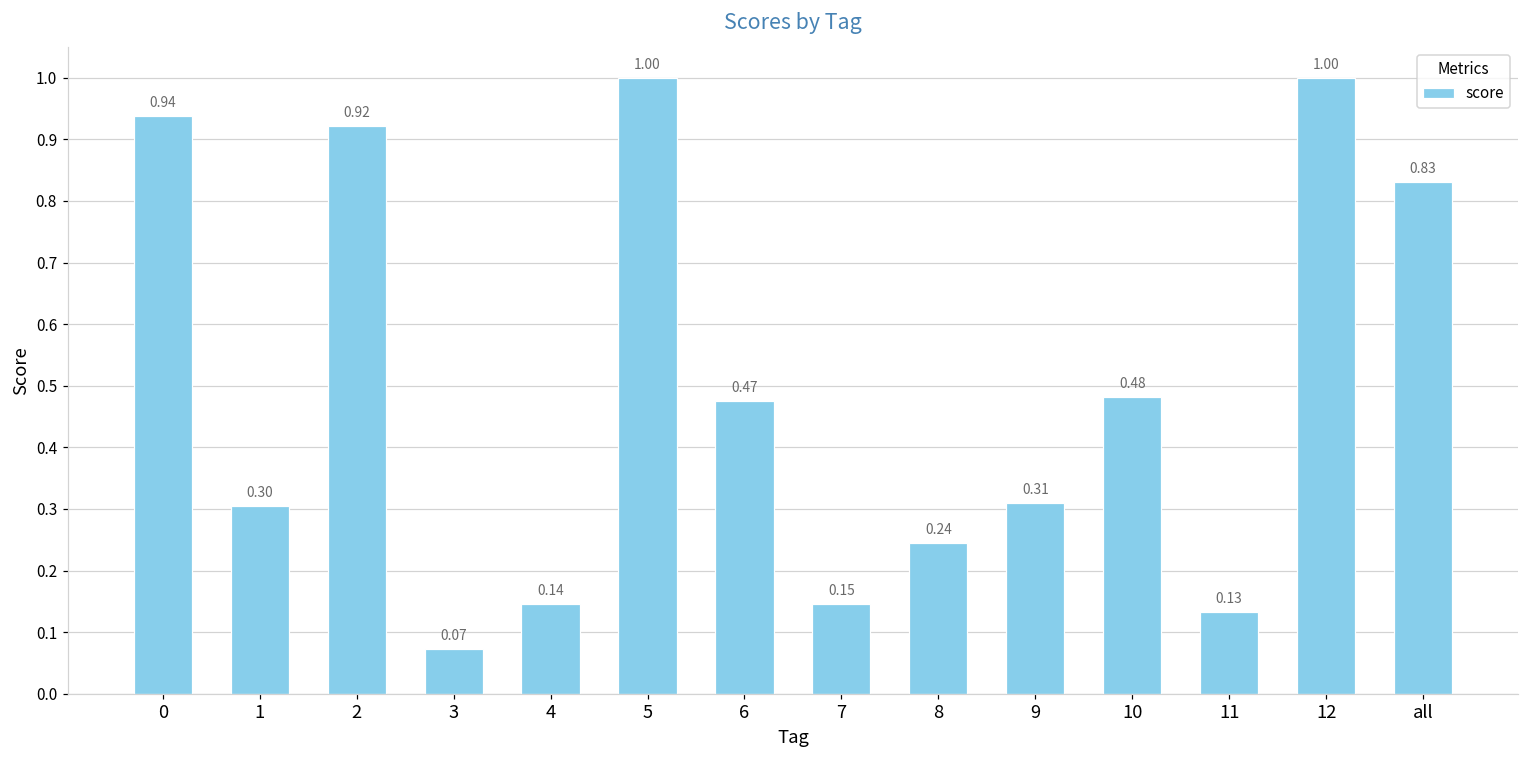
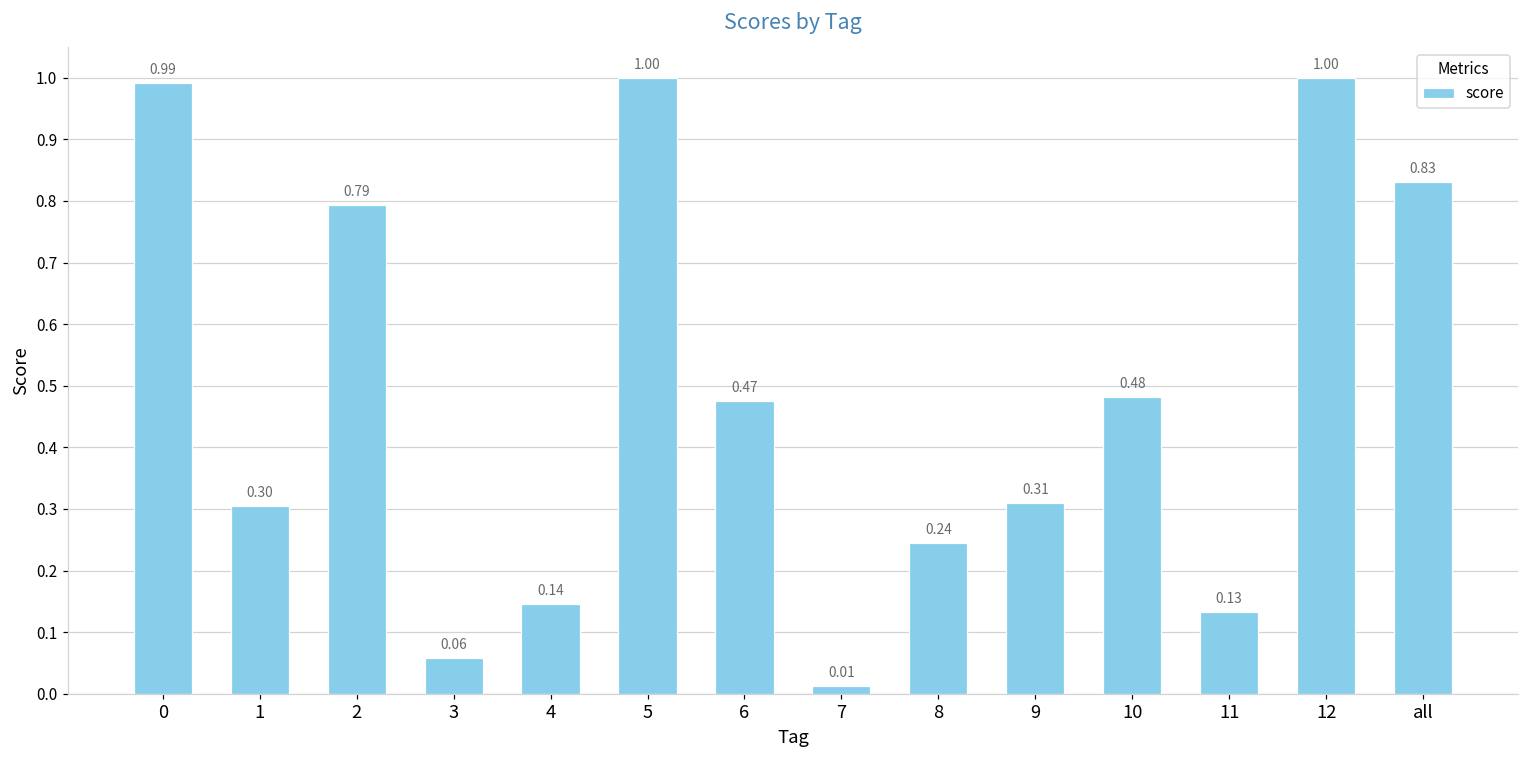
  {
-   "0": 0.94,
+   "0": 0.99,
    "1": 0.30,
-   "2": 0.92,
-   "3": 0.07,
+   "2": 0.79,
+   "3": 0.06,
    "4": 0.14,
    "5": 1.00,
    "6": 0.47,
-   "7": 0.15,
+   "7": 0.01,
    "8": 0.24,
    "9": 0.31,
    "10": 0.48,
    "11": 0.13,
    "12": 1.00,
    "all": 0.83
  }
